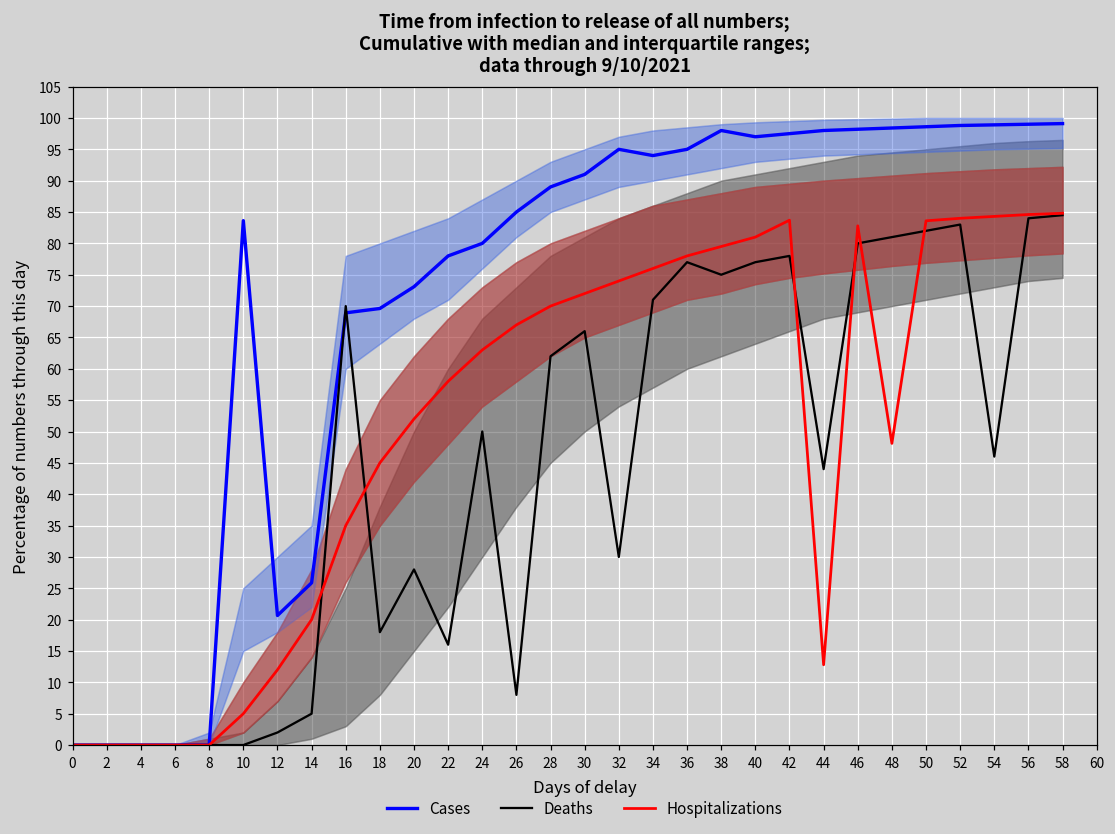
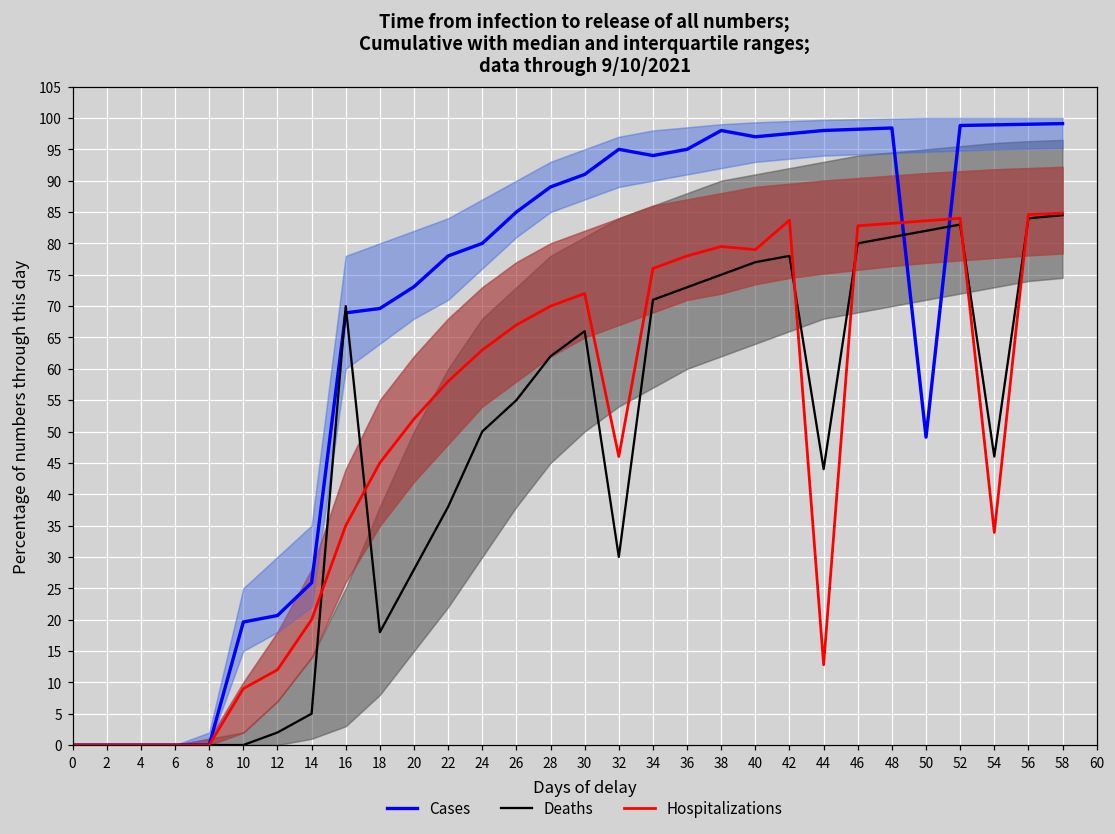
  {
    "Cases": {
-     "10": 84,
+     "10": 20,
      "12": 21,
      "14": 26,
      "16": 69,
      "18": 70,
      "20": 73,
      "22": 78,
      "24": 80,
      "26": 85,
      "28": 89,
      "30": 91,
      "32": 95,
      "34": 94,
      "36": 95,
      "38": 98,
      "40": 97,
      "42": 98,
      "44": 98,
      "46": 98,
      "48": 98,
-     "50": 99,
+     "50": 49,
      "52": 99,
      "54": 99,
      "56": 99,
      "58": 99
    },
    "Deaths": {
      "10": 0,
      "12": 2,
      "14": 5,
      "16": 70,
      "18": 18,
      "20": 28,
-     "22": 16,
+     "22": 38,
      "24": 50,
-     "26": 8,
+     "26": 55,
      "28": 62,
      "30": 66,
      "32": 30,
      "34": 71,
-     "36": 77,
+     "36": 73,
      "38": 75,
      "40": 77,
      "42": 78,
      "44": 44,
      "46": 80,
      "48": 81,
      "50": 82,
      "52": 83,
      "54": 46,
      "56": 84
    },
    "Hospitalizations": {
-     "10": 5,
+     "10": 9,
      "12": 12,
      "14": 20,
      "16": 35,
      "18": 45,
      "20": 52,
      "22": 58,
      "24": 63,
      "26": 67,
      "28": 70,
      "30": 72,
-     "32": 74,
+     "32": 46,
      "34": 76,
      "36": 78,
      "38": 80,
-     "40": 81,
+     "40": 79,
      "42": 84,
      "44": 13,
      "46": 83,
-     "48": 48,
+     "48": 83,
      "50": 84,
      "52": 84,
-     "54": 84,
+     "54": 34,
      "56": 85
    }
  }
